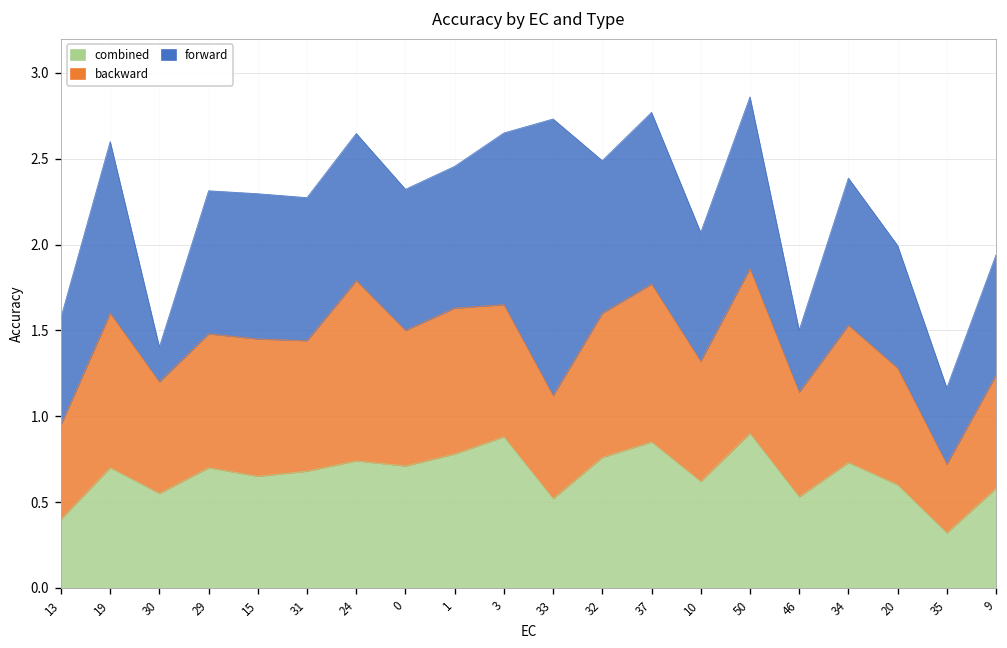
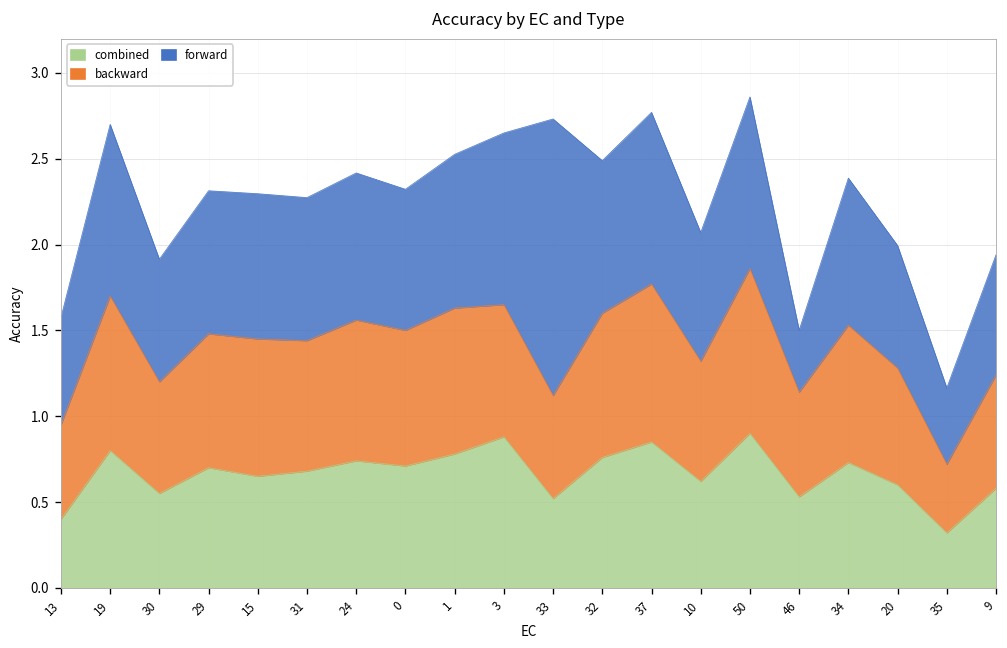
  {
    "combined": {
      "13": 0.4,
-     "19": 0.7,
+     "19": 0.8,
      "30": 0.55,
      "29": 0.7,
      "15": 0.65,
      "31": 0.68,
      "24": 0.74,
      "0": 0.7,
      "1": 0.78,
      "3": 0.88,
      "33": 0.52,
      "32": 0.76,
      "37": 0.85,
      "10": 0.62,
      "50": 0.9,
      "46": 0.53,
      "34": 0.73,
      "20": 0.6,
      "35": 0.32,
      "9": 0.58
    },
    "backward": {
      "13": 0.55,
      "19": 0.90,
      "30": 0.65,
      "29": 0.78,
      "15": 0.80,
      "31": 0.76,
-     "24": 1.05,
+     "24": 0.82,
      "0": 0.79,
      "1": 0.85,
      "3": 0.77,
      "33": 0.60,
      "32": 0.84,
      "37": 0.92,
      "10": 0.70,
      "50": 0.96,
      "46": 0.61,
      "34": 0.80,
      "20": 0.68,
      "35": 0.40,
      "9": 0.66
    },
    "forward": {
      "13": 0.63,
      "19": 1.00,
-     "30": 0.20,
+     "30": 0.71,
      "29": 0.83,
      "15": 0.85,
      "31": 0.83,
      "24": 0.86,
      "0": 0.82,
-     "1": 0.83,
+     "1": 0.90,
      "3": 1.00,
      "33": 1.61,
      "32": 0.89,
      "37": 1.00,
      "10": 0.75,
      "50": 1.00,
      "46": 0.36,
      "34": 0.86,
      "20": 0.71,
      "35": 0.44,
      "9": 0.70
    }
  }
